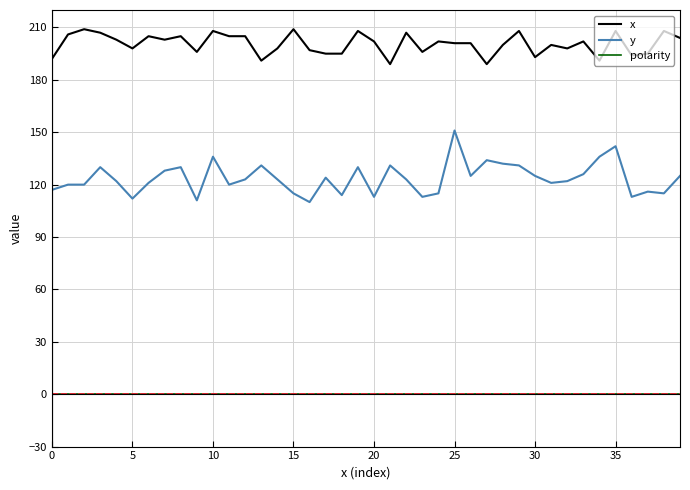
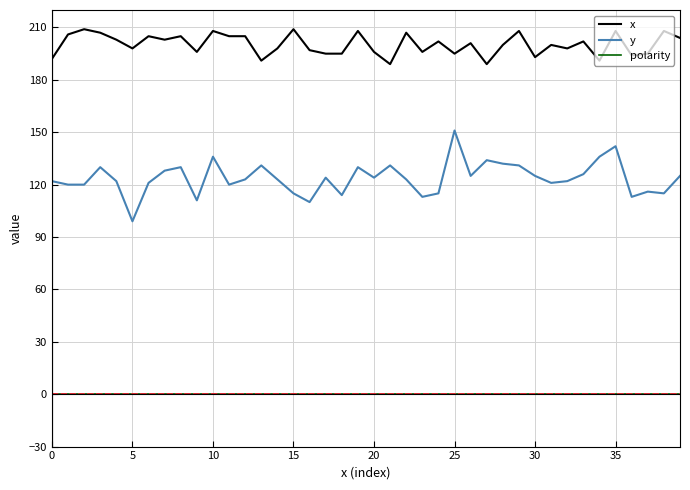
  {
    "x": {
      "0": 192,
      "5": 198,
      "10": 208,
      "15": 209,
-     "20": 202,
-     "25": 201,
+     "20": 196,
+     "25": 195,
      "30": 193
    },
    "y": {
-     "0": 117,
-     "5": 112,
+     "0": 122,
+     "5": 99,
      "10": 136,
      "15": 115,
-     "20": 113,
+     "20": 124,
      "25": 151,
      "30": 125,
      "35": 142
    },
    "polarity": {
      "0": 0,
      "5": 0,
      "10": 0,
      "15": 0,
      "20": 0,
      "25": 0,
      "30": 0,
      "35": 0
    }
  }
